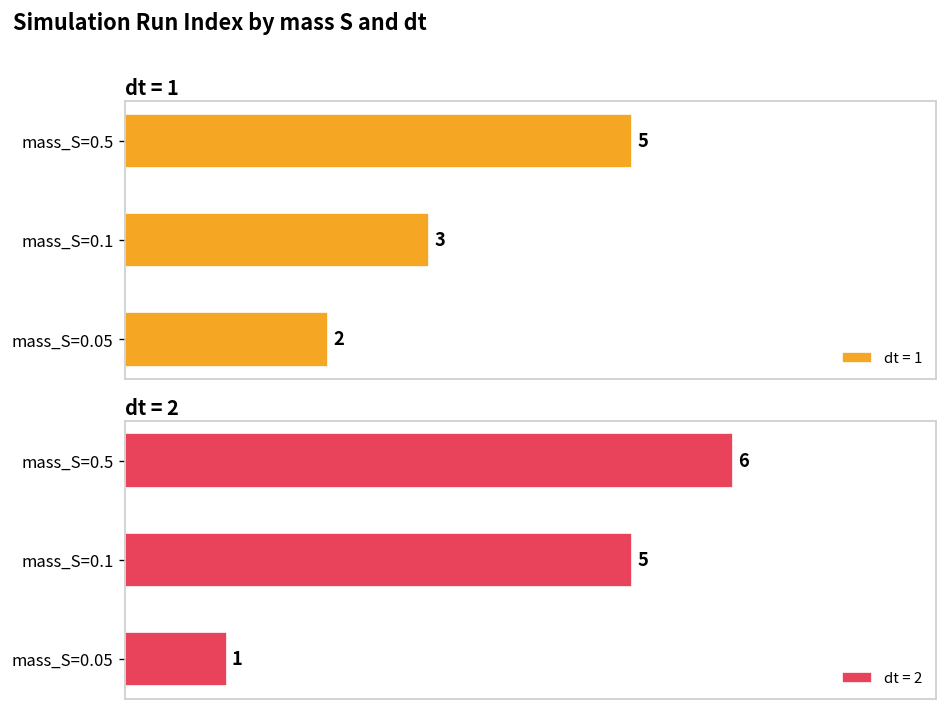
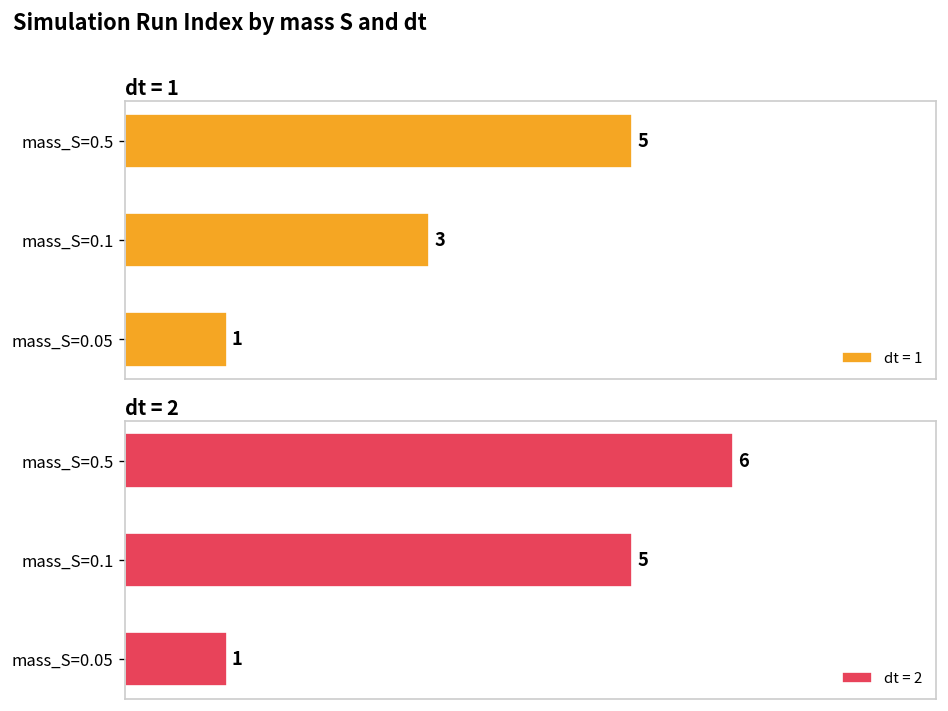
  {
    "dt = 1": {
      "mass_S=0.5": 5,
      "mass_S=0.1": 3,
-     "mass_S=0.05": 2
+     "mass_S=0.05": 1
    },
    "dt = 2": {
      "mass_S=0.5": 6,
      "mass_S=0.1": 5,
      "mass_S=0.05": 1
    }
  }
